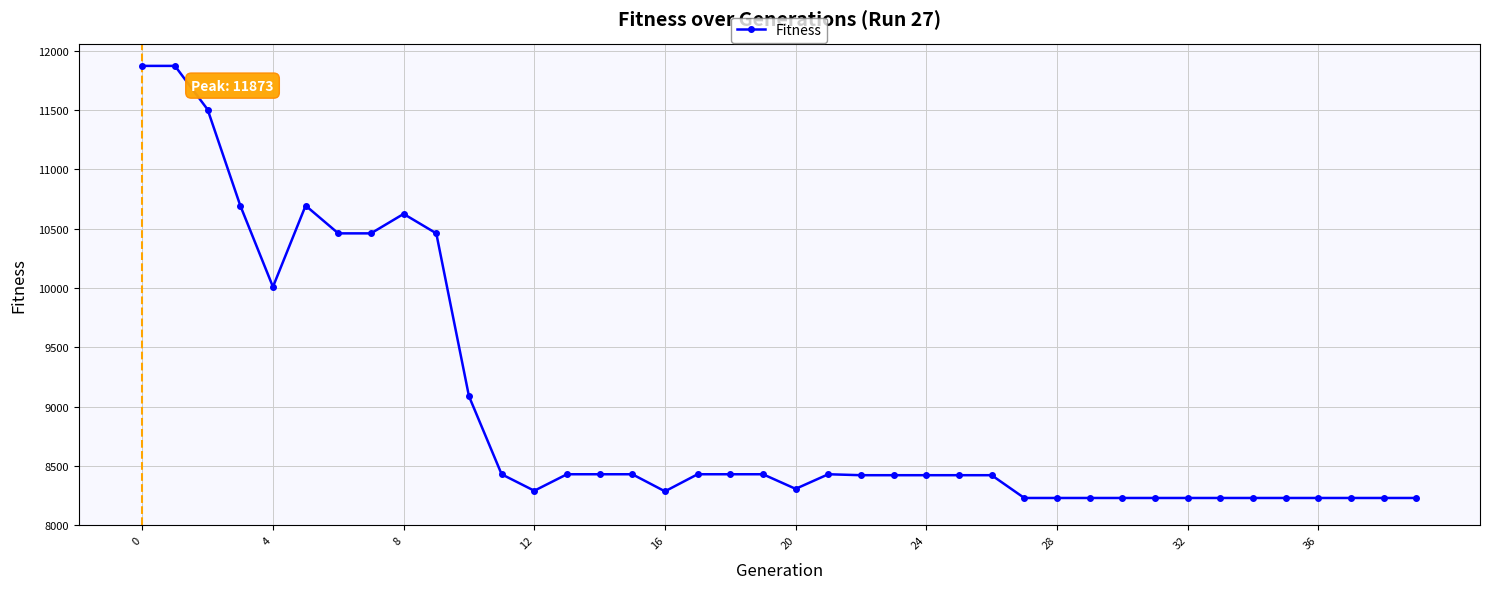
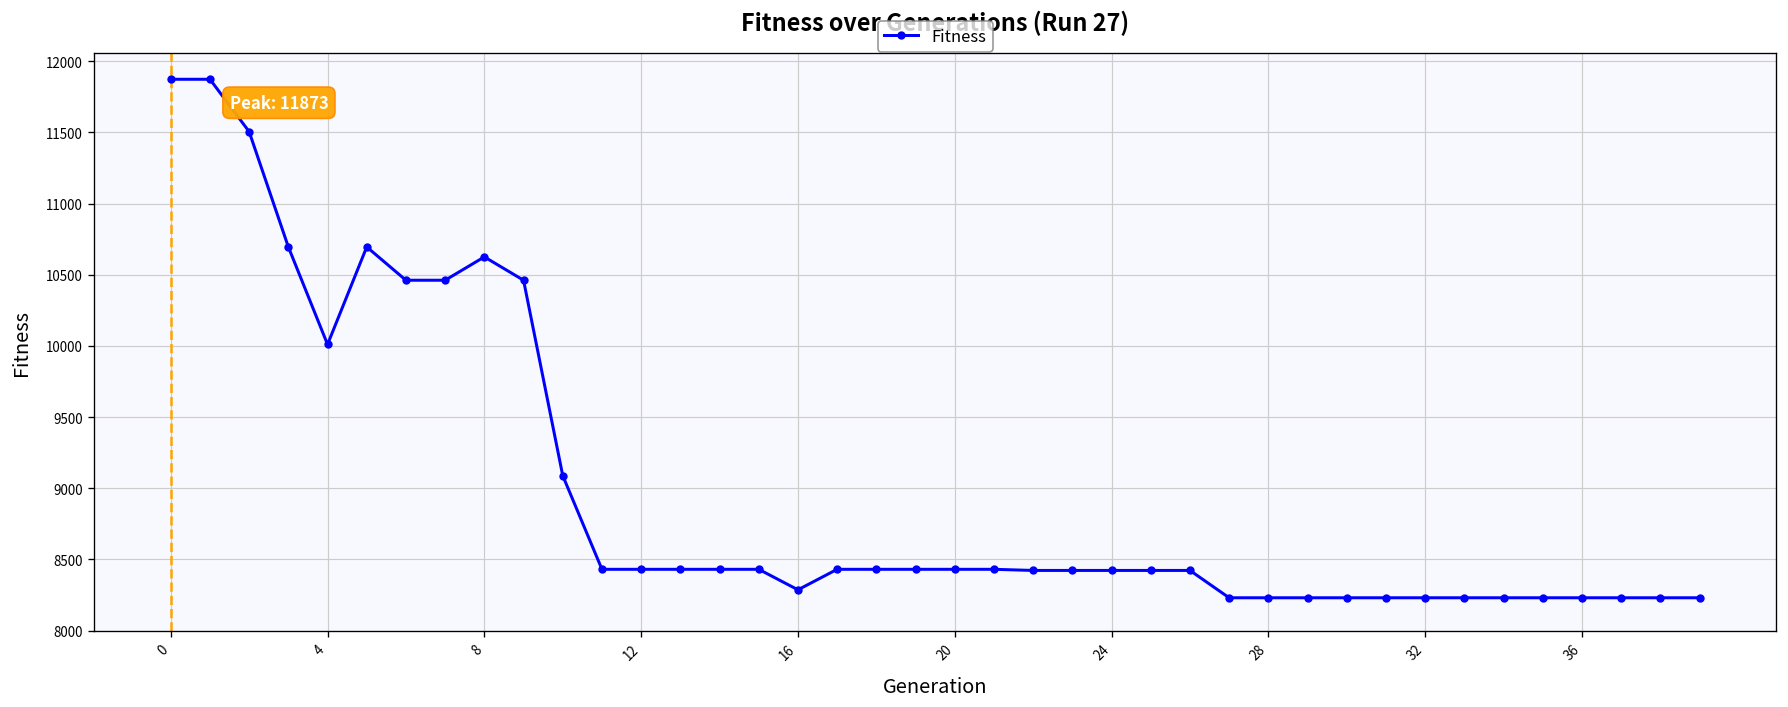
  {
    "0": 11870,
    "4": 10010,
    "8": 10630,
-   "12": 8290,
+   "12": 8430,
    "16": 8290,
-   "20": 8310,
+   "20": 8430,
    "24": 8420,
    "28": 8230,
    "32": 8230,
    "36": 8230
  }
